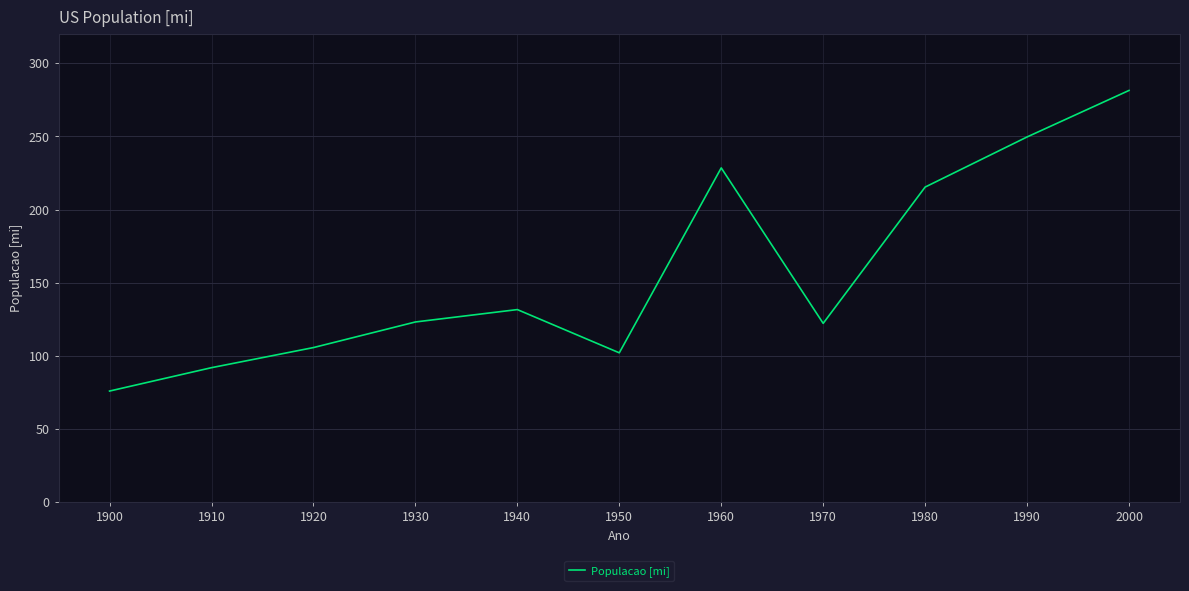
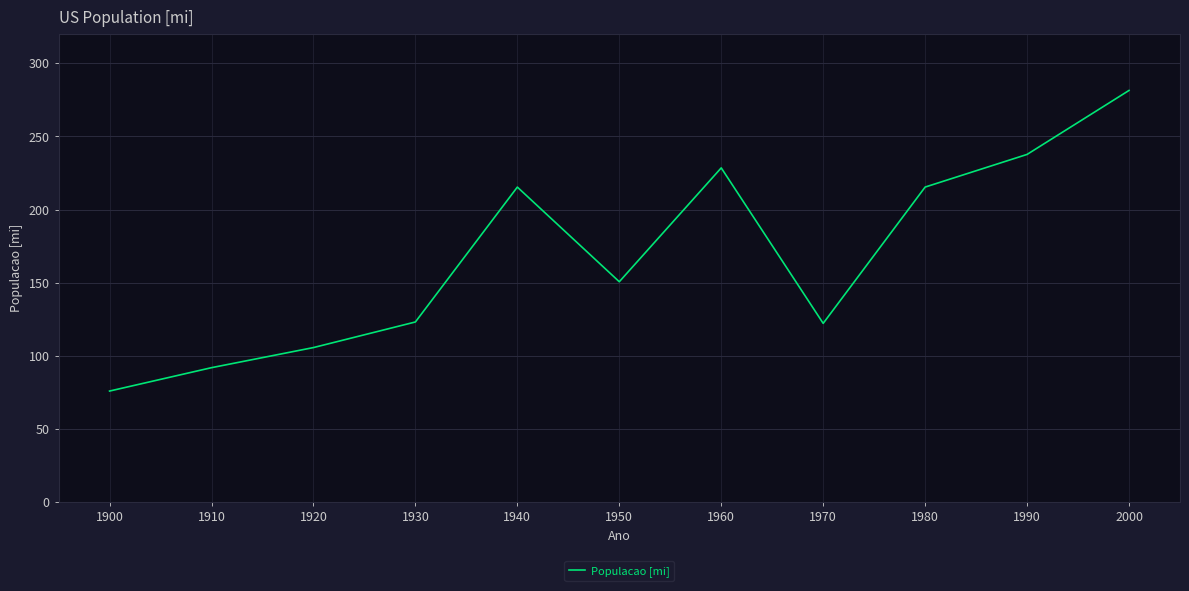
  {
    "1900": 76,
    "1910": 92,
    "1920": 106,
    "1930": 123,
-   "1940": 132,
-   "1950": 102,
+   "1940": 215,
+   "1950": 151,
    "1960": 228,
    "1970": 122,
    "1980": 215,
-   "1990": 250,
+   "1990": 238,
    "2000": 281
  }
